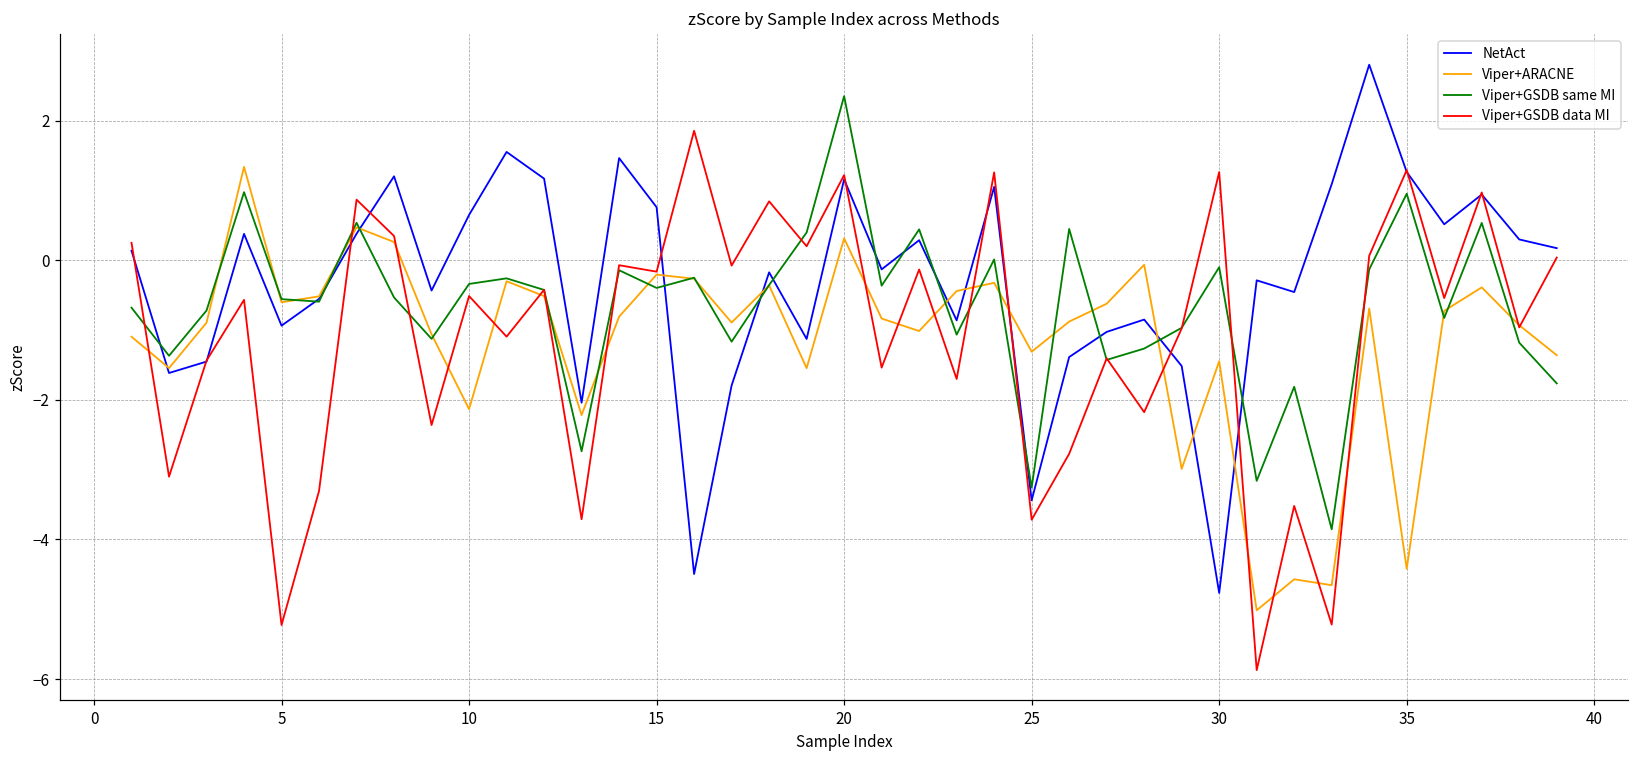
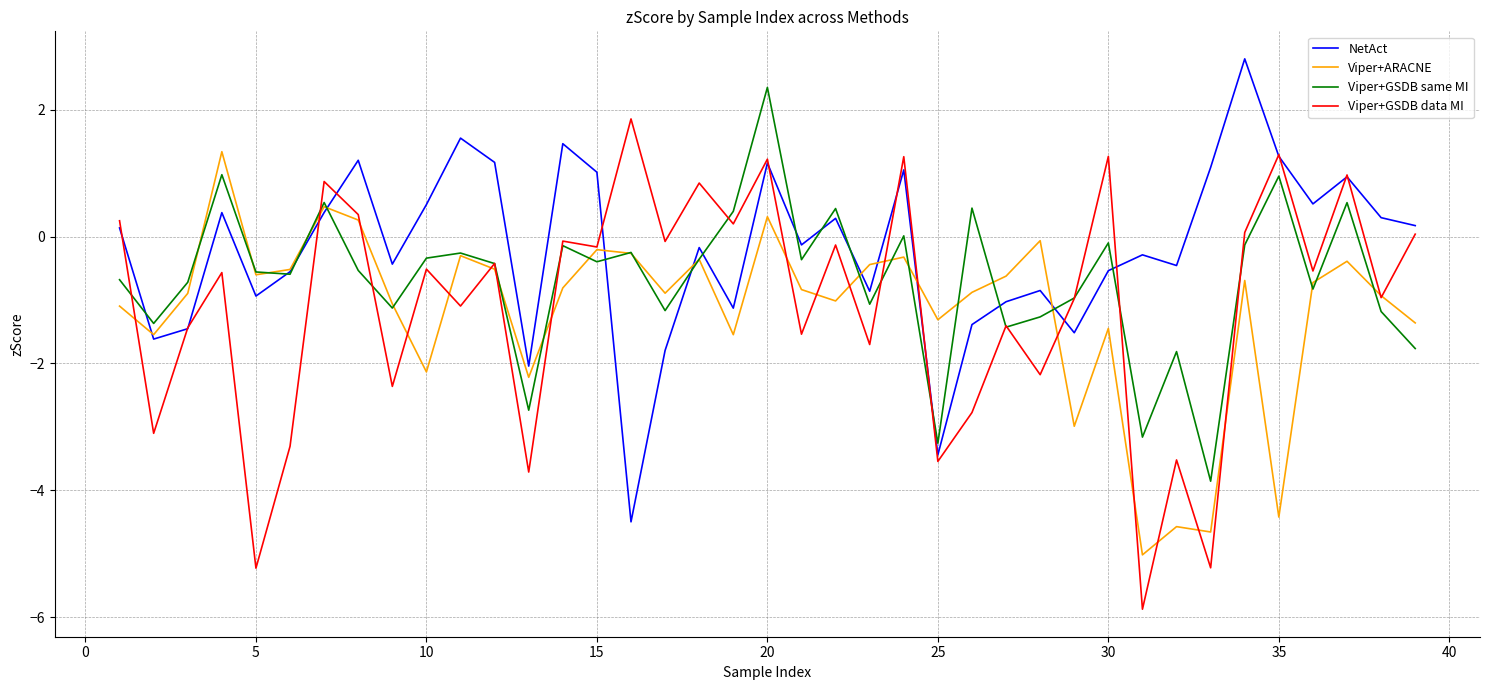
  {
    "NetAct": {
      "5": -0.9,
-     "10": 0.6,
-     "15": 0.8,
+     "10": 0.5,
+     "15": 1.0,
      "20": 1.2,
      "25": -3.4,
-     "30": -4.8
+     "30": -0.5
    },
    "Viper+ARACNE": {
      "5": -0.6,
      "10": -2.1,
      "15": -0.2,
      "20": 0.3,
      "25": -1.3,
      "30": -1.4,
      "35": -4.4
    },
    "Viper+GSDB same MI": {
      "5": -0.6,
      "10": -0.3,
      "15": -0.4,
      "20": 2.3,
      "25": -3.3,
      "30": -0.1,
      "35": 1.0
    },
    "Viper+GSDB data MI": {
      "5": -5.2,
      "10": -0.5,
      "15": -0.2,
      "20": 1.2,
-     "25": -3.7,
+     "25": -3.5,
      "30": 1.3
    }
  }
